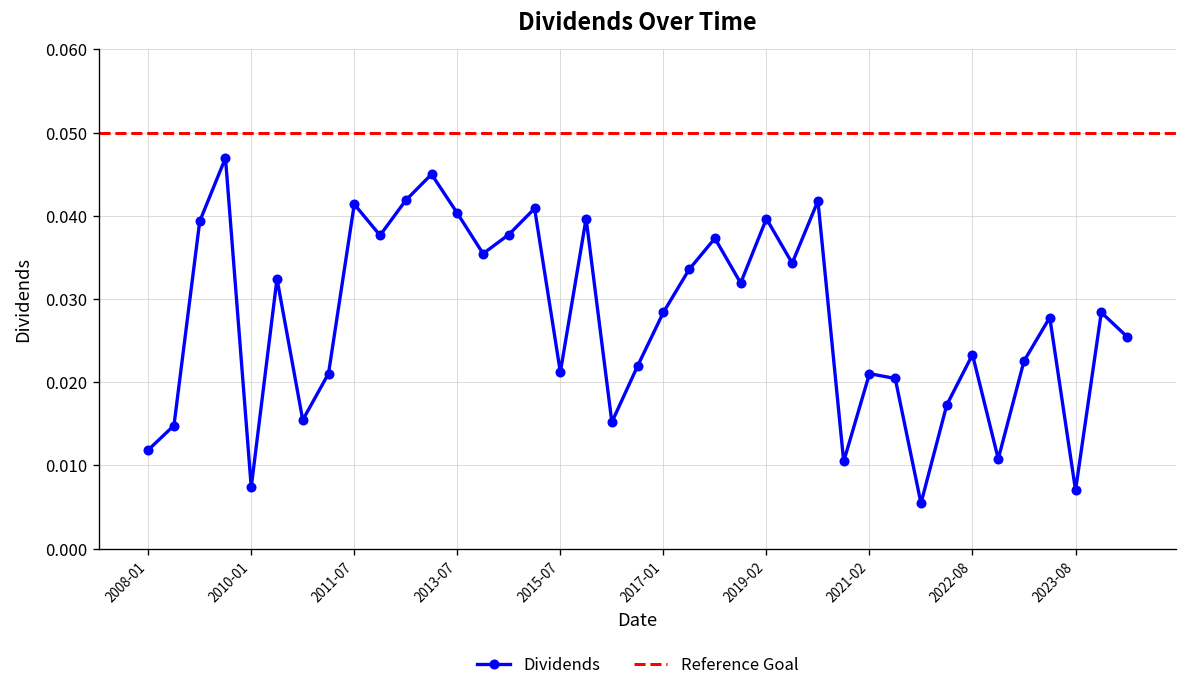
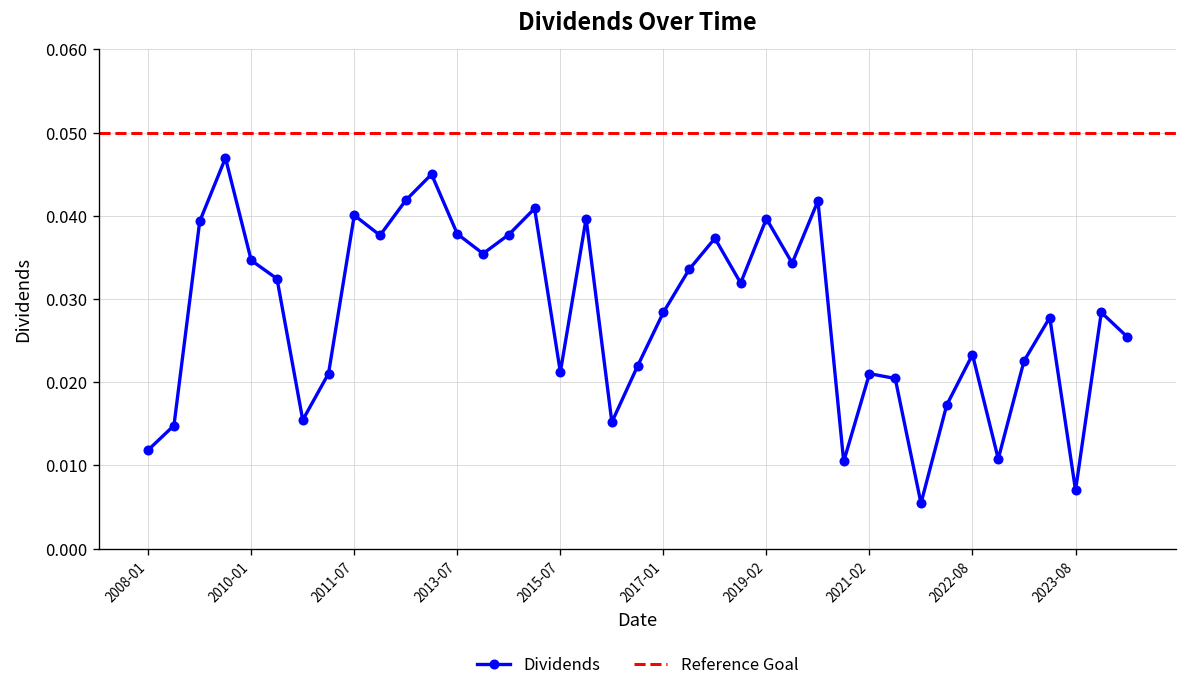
  {
    "2008-01": 0.012,
-   "2010-01": 0.007,
-   "2011-07": 0.041,
-   "2013-07": 0.040,
+   "2010-01": 0.035,
+   "2011-07": 0.040,
+   "2013-07": 0.038,
    "2015-07": 0.021,
    "2017-01": 0.028,
    "2019-02": 0.040,
    "2021-02": 0.021,
    "2022-08": 0.023,
    "2023-08": 0.007
  }
